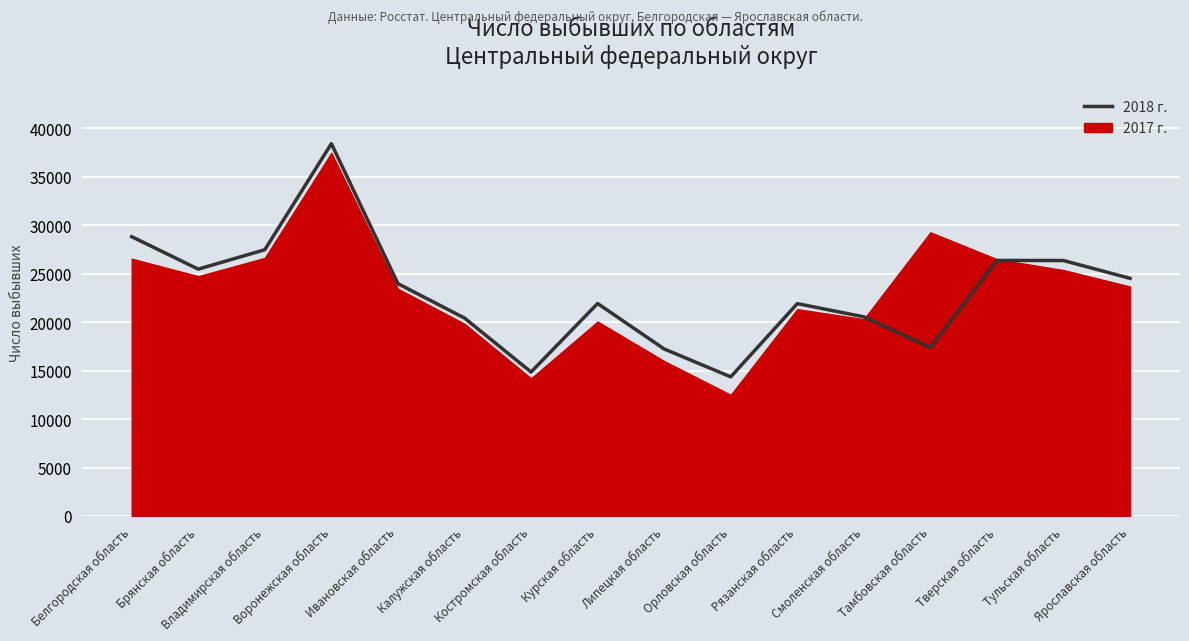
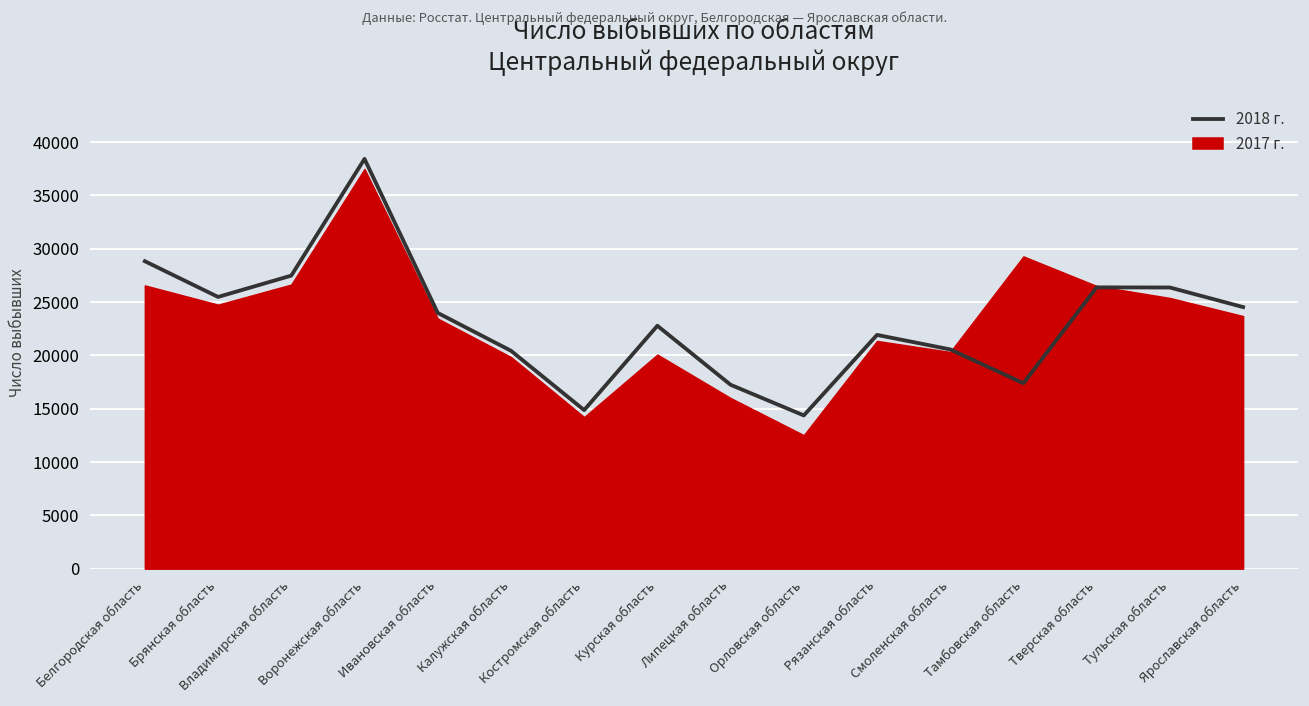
  {
    "2018 г.": {
      "Белгородская область": 29000,
      "Брянская область": 25000,
      "Владимирская область": 27000,
      "Воронежская область": 38000,
      "Ивановская область": 24000,
      "Калужская область": 20000,
      "Костромская область": 15000,
-     "Курская область": 22000,
+     "Курская область": 23000,
      "Липецкая область": 17000,
      "Орловская область": 14000,
      "Рязанская область": 22000,
      "Тамбовская область": 17000,
      "Тульская область": 26000,
      "Ярославская область": 25000
    },
    "2017 г.": {
      "Белгородская область": 27000,
      "Брянская область": 25000,
      "Владимирская область": 27000,
      "Воронежская область": 37000,
      "Ивановская область": 23000,
      "Калужская область": 20000,
      "Костромская область": 14000,
      "Курская область": 20000,
      "Липецкая область": 16000,
      "Орловская область": 13000,
      "Рязанская область": 21000,
      "Тамбовская область": 29000,
      "Тульская область": 25000,
      "Ярославская область": 24000
    }
  }
